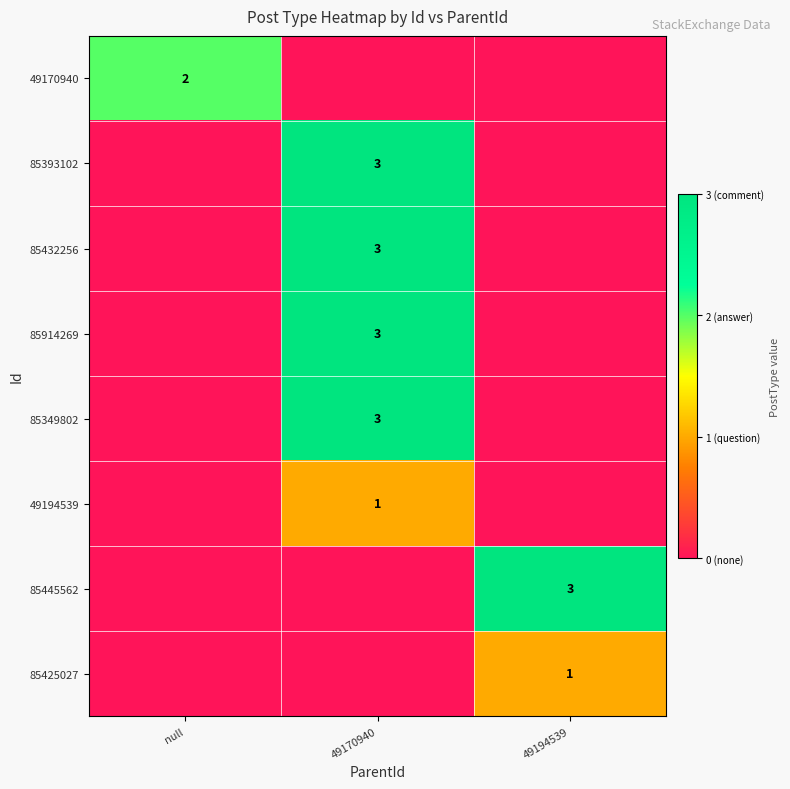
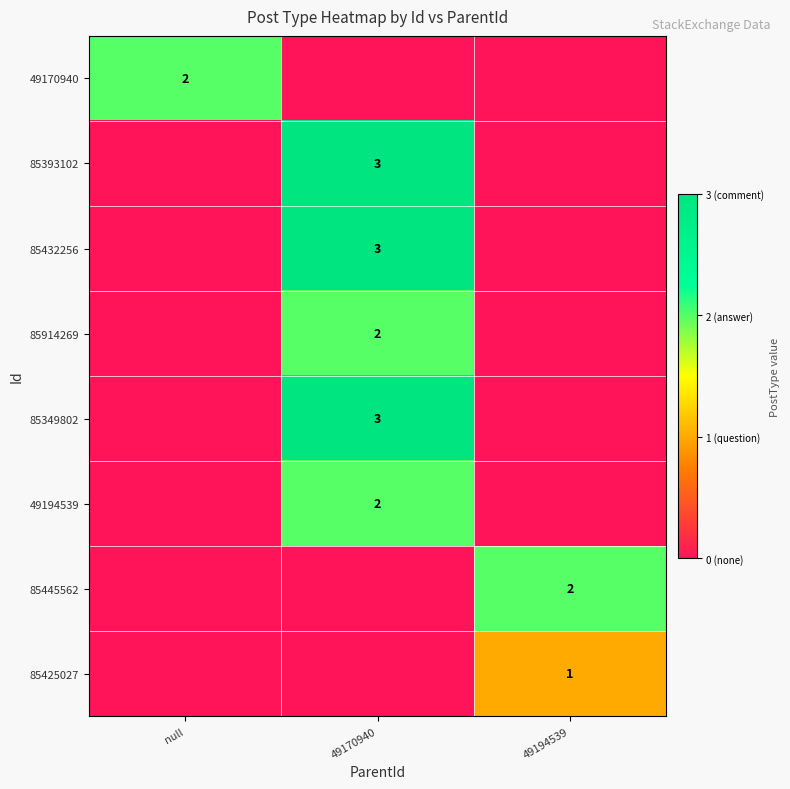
  {
    "49170940": {
      "null": 2
    },
    "85393102": {
      "49170940": 3
    },
    "85432256": {
      "49170940": 3
    },
    "85914269": {
-     "49170940": 3
+     "49170940": 2
    },
    "85349802": {
      "49170940": 3
    },
    "49194539": {
-     "49170940": 1
+     "49170940": 2
    },
    "85445562": {
-     "49194539": 3
+     "49194539": 2
    },
    "85425027": {
      "49194539": 1
    }
  }
